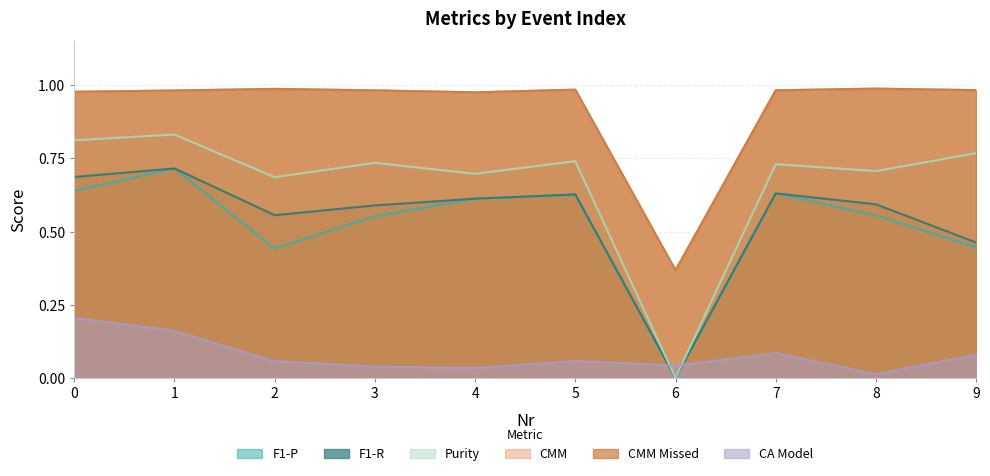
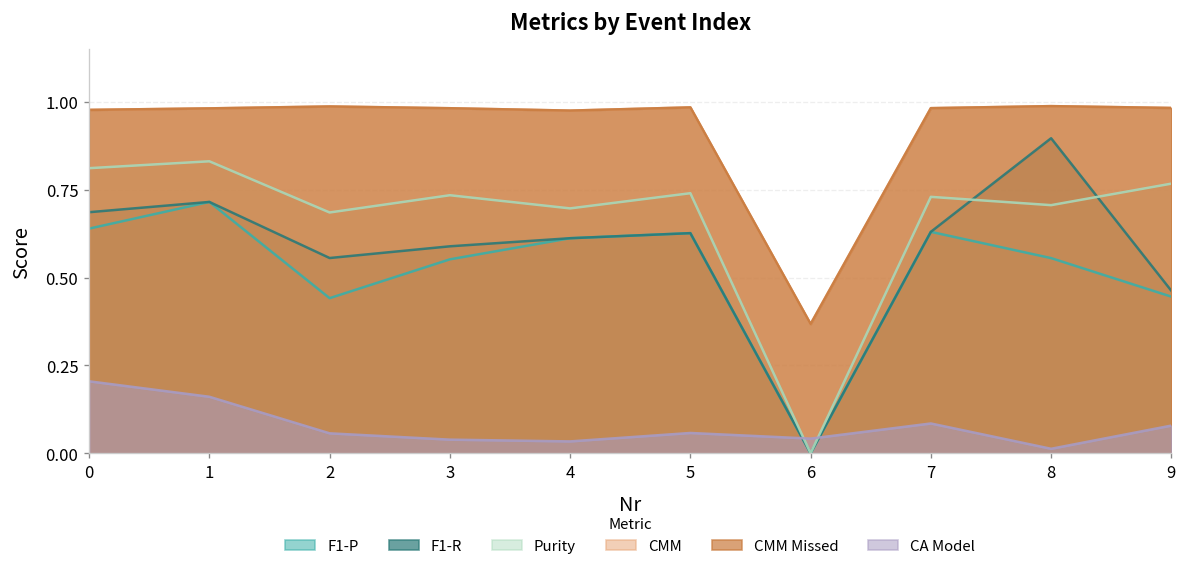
  {
    "F1-P": {
      "0": 0.64,
      "2": 0.44,
      "3": 0.55,
      "8": 0.56,
      "9": 0.45
    },
    "F1-R": {
      "0": 0.69,
      "2": 0.56,
      "3": 0.59,
-     "8": 0.59,
+     "8": 0.90,
      "9": 0.46
    },
    "CMM Missed": {
      "0": 0.98,
      "1": 0.98,
      "2": 0.99,
      "3": 0.98,
      "4": 0.98,
      "5": 0.98,
      "6": 0.37,
      "7": 0.98,
      "8": 0.99,
      "9": 0.98
    }
  }
